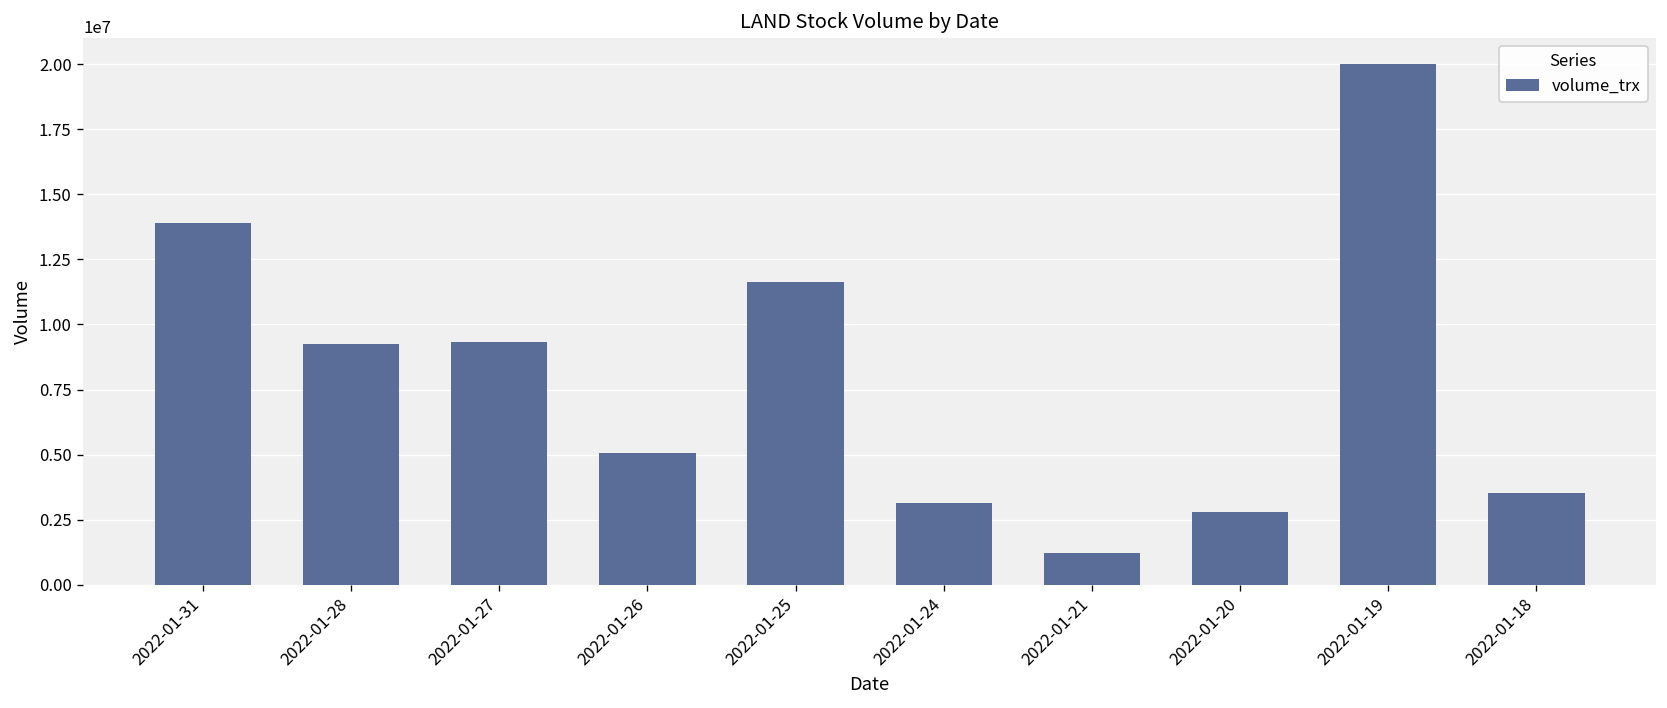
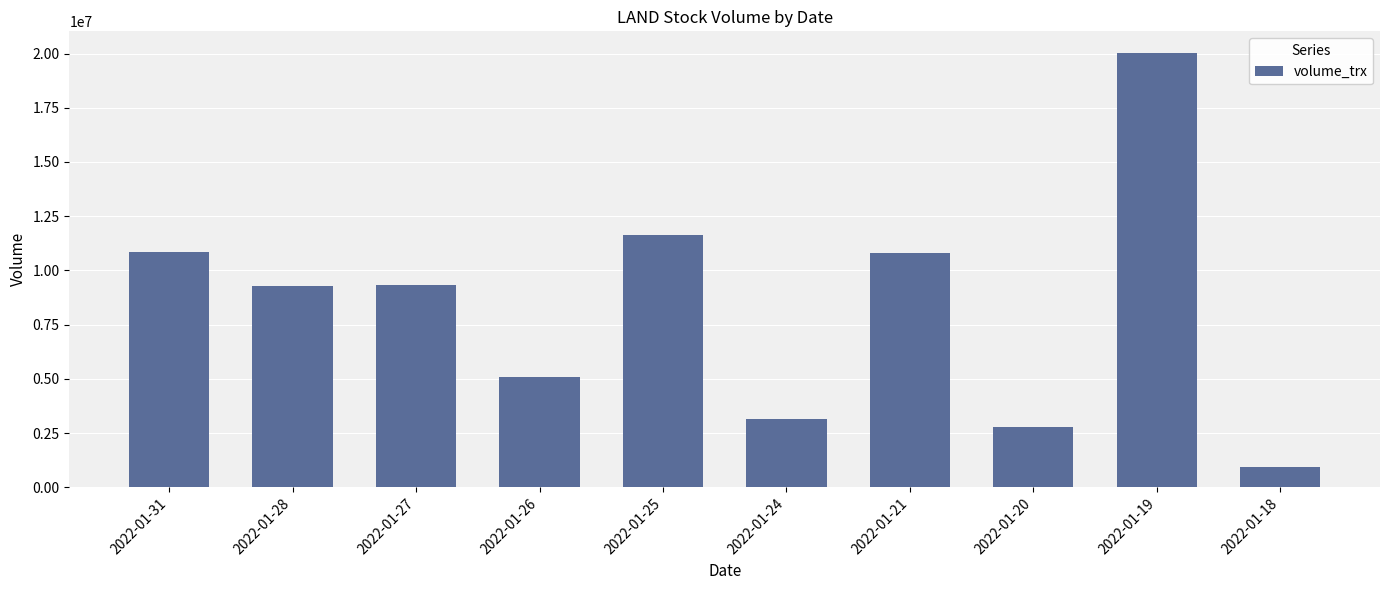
  {
-   "2022-01-31": 13900000,
+   "2022-01-31": 10900000,
    "2022-01-28": 9300000,
    "2022-01-27": 9300000,
    "2022-01-26": 5100000,
    "2022-01-25": 11600000,
    "2022-01-24": 3100000,
-   "2022-01-21": 1200000,
+   "2022-01-21": 10800000,
    "2022-01-20": 2800000,
    "2022-01-19": 20000000,
-   "2022-01-18": 3500000
+   "2022-01-18": 900000
  }
